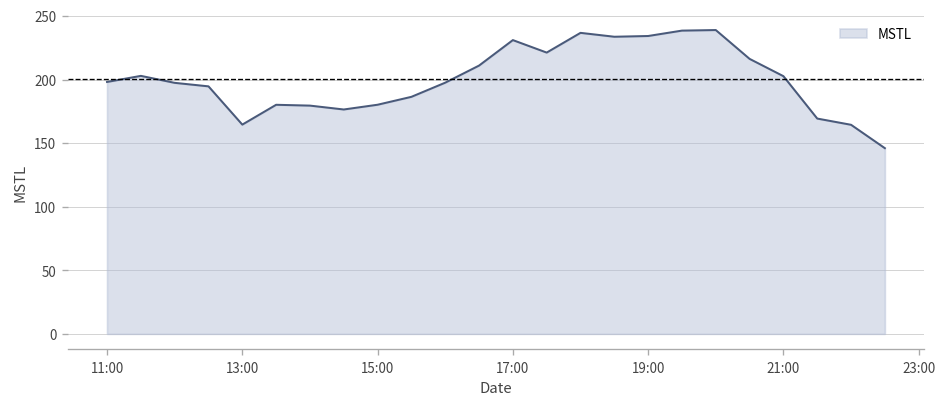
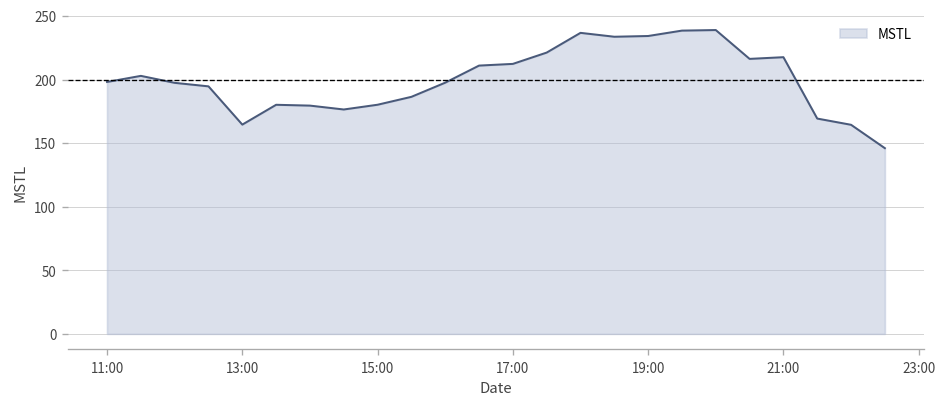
  {
    "11:00": 198,
    "13:00": 165,
    "15:00": 180,
-   "17:00": 231,
+   "17:00": 212,
    "19:00": 234,
-   "21:00": 203
+   "21:00": 218
  }
